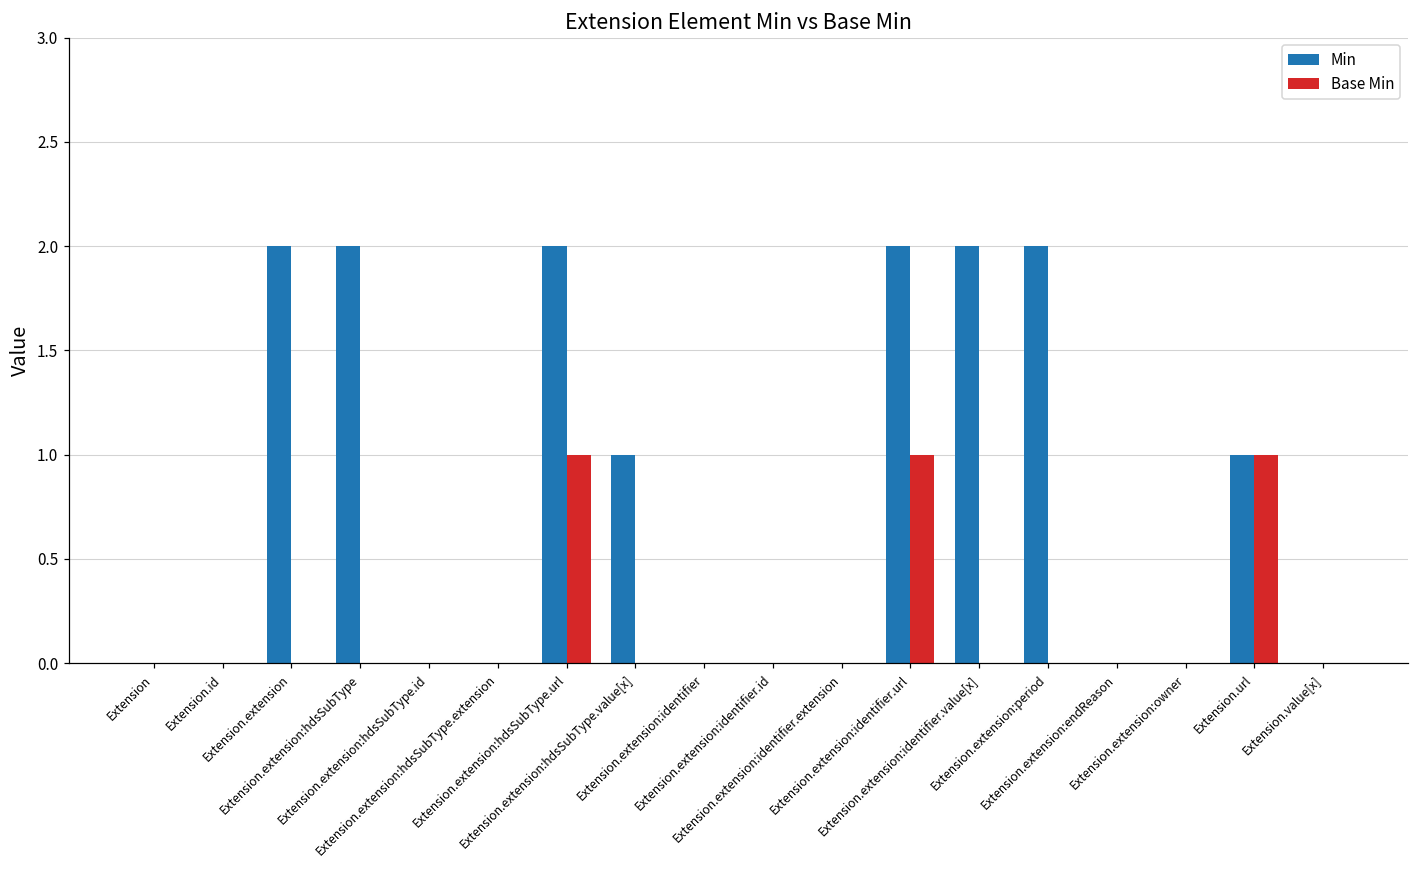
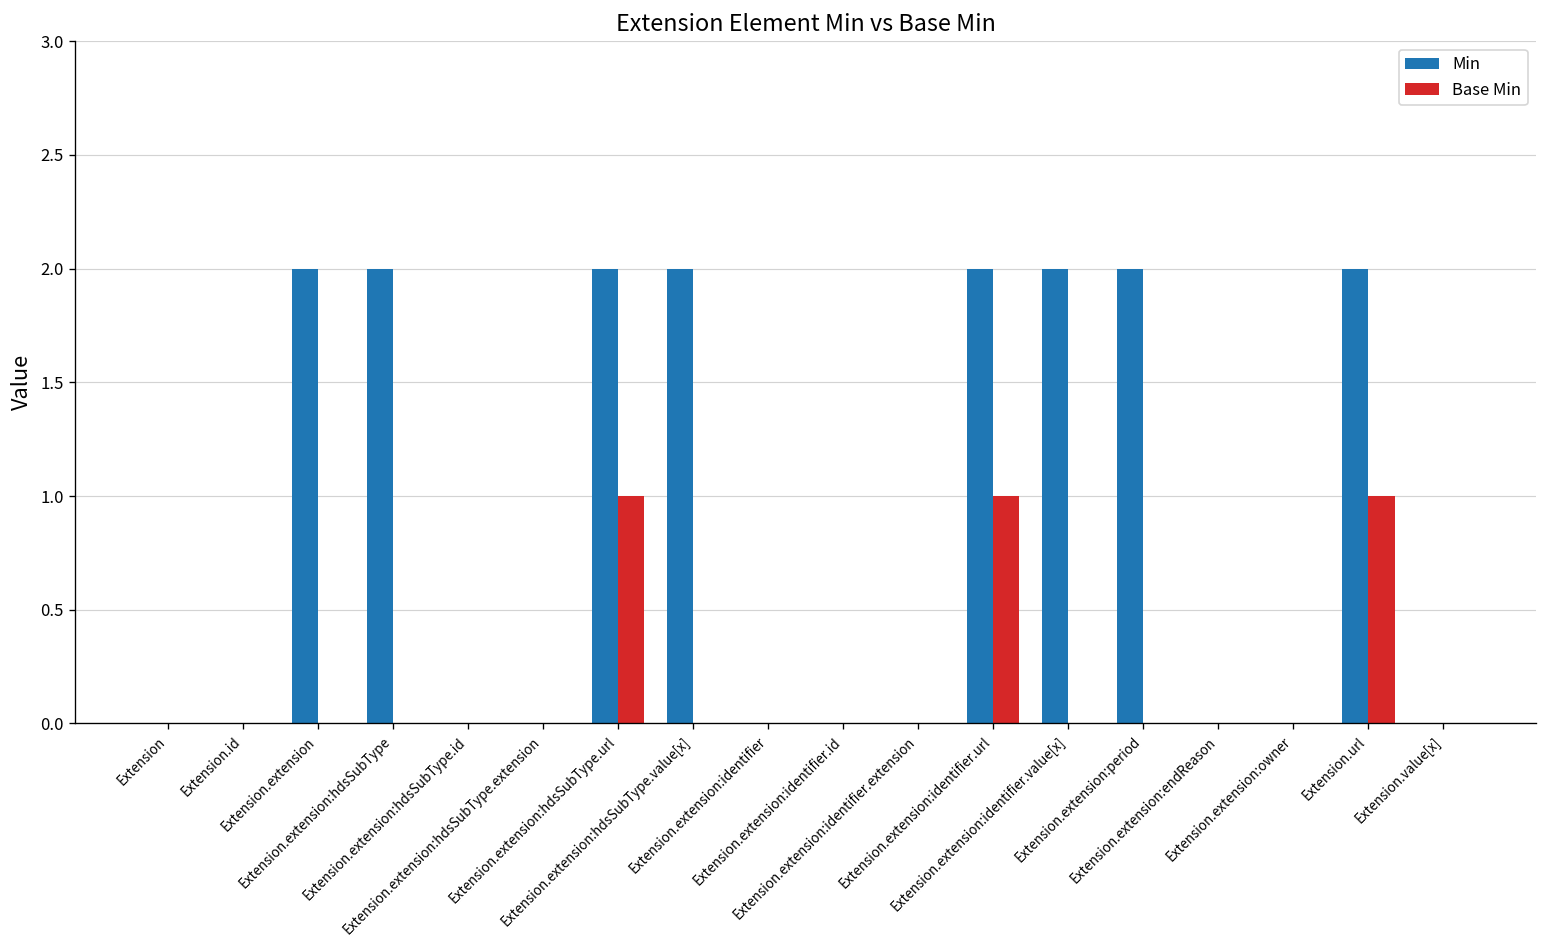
  {
    "Min": {
      "Extension": 0,
      "Extension.id": 0,
      "Extension.extension": 2,
      "Extension.extension:hdsSubType": 2,
      "Extension.extension:hdsSubType.id": 0,
      "Extension.extension:hdsSubType.extension": 0,
      "Extension.extension:hdsSubType.url": 2,
-     "Extension.extension:hdsSubType.value[x]": 1,
+     "Extension.extension:hdsSubType.value[x]": 2,
      "Extension.extension:identifier": 0,
      "Extension.extension:identifier.id": 0,
      "Extension.extension:identifier.extension": 0,
      "Extension.extension:identifier.url": 2,
      "Extension.extension:identifier.value[x]": 2,
      "Extension.extension:period": 2,
      "Extension.extension:endReason": 0,
      "Extension.extension:owner": 0,
-     "Extension.url": 1,
+     "Extension.url": 2,
      "Extension.value[x]": 0
    },
    "Base Min": {
      "Extension": 0,
      "Extension.id": 0,
      "Extension.extension": 0,
      "Extension.extension:hdsSubType": 0,
      "Extension.extension:hdsSubType.id": 0,
      "Extension.extension:hdsSubType.extension": 0,
      "Extension.extension:hdsSubType.url": 1,
      "Extension.extension:hdsSubType.value[x]": 0,
      "Extension.extension:identifier": 0,
      "Extension.extension:identifier.id": 0,
      "Extension.extension:identifier.extension": 0,
      "Extension.extension:identifier.url": 1,
      "Extension.extension:identifier.value[x]": 0,
      "Extension.extension:period": 0,
      "Extension.extension:endReason": 0,
      "Extension.extension:owner": 0,
      "Extension.url": 1,
      "Extension.value[x]": 0
    }
  }
